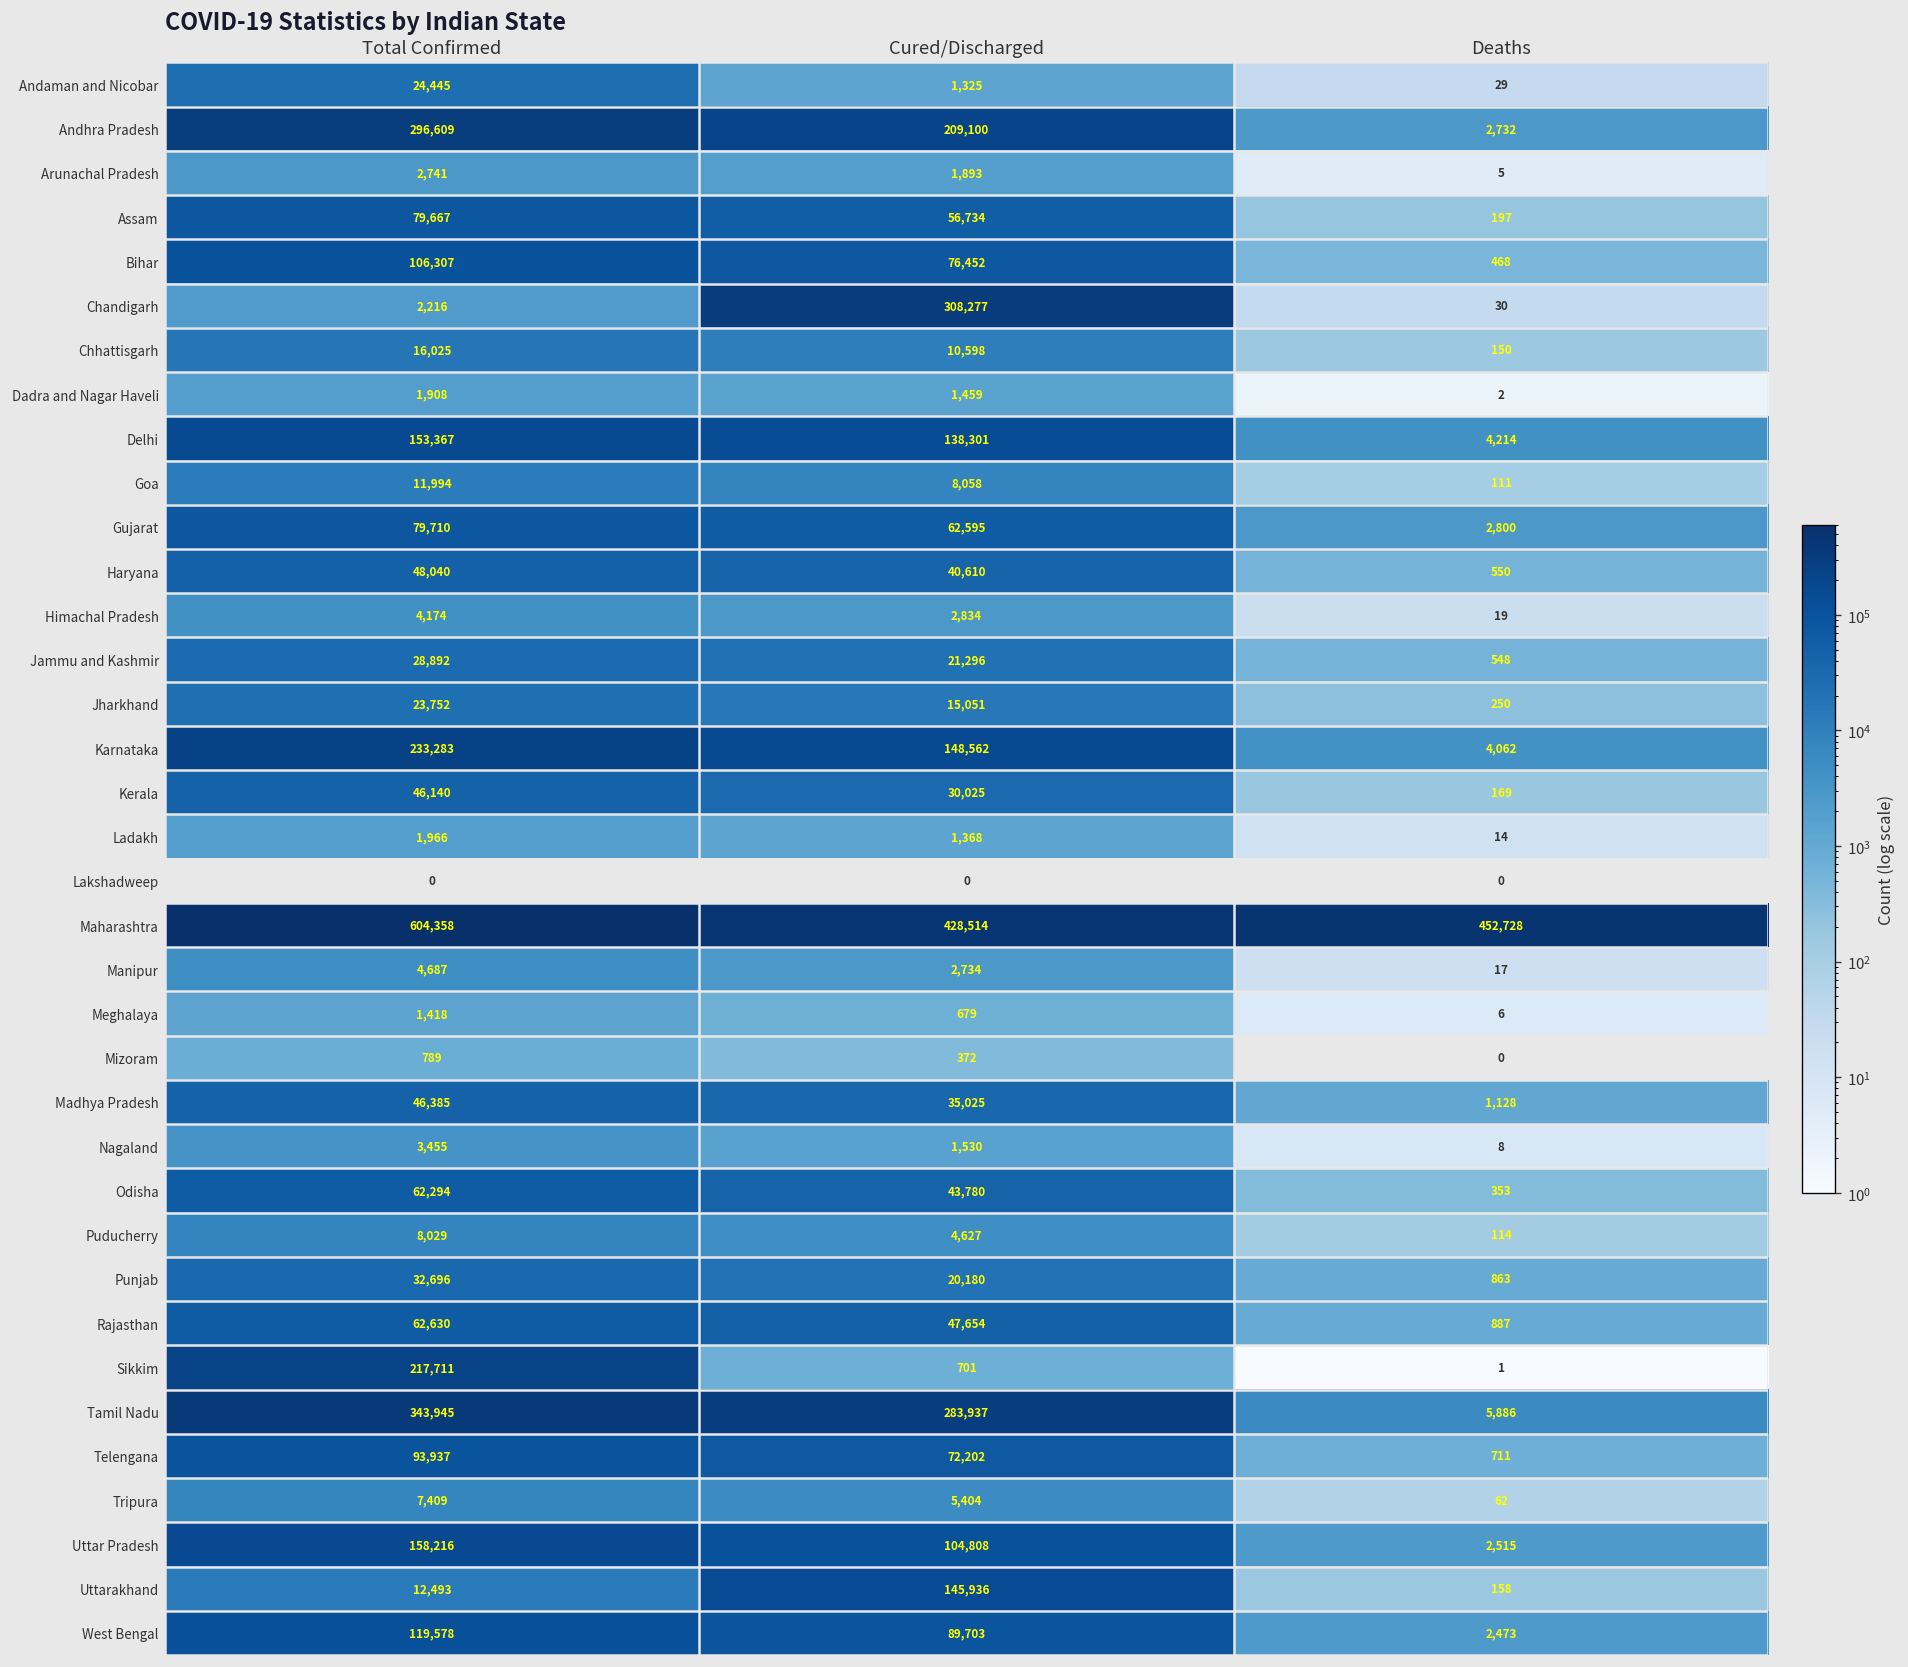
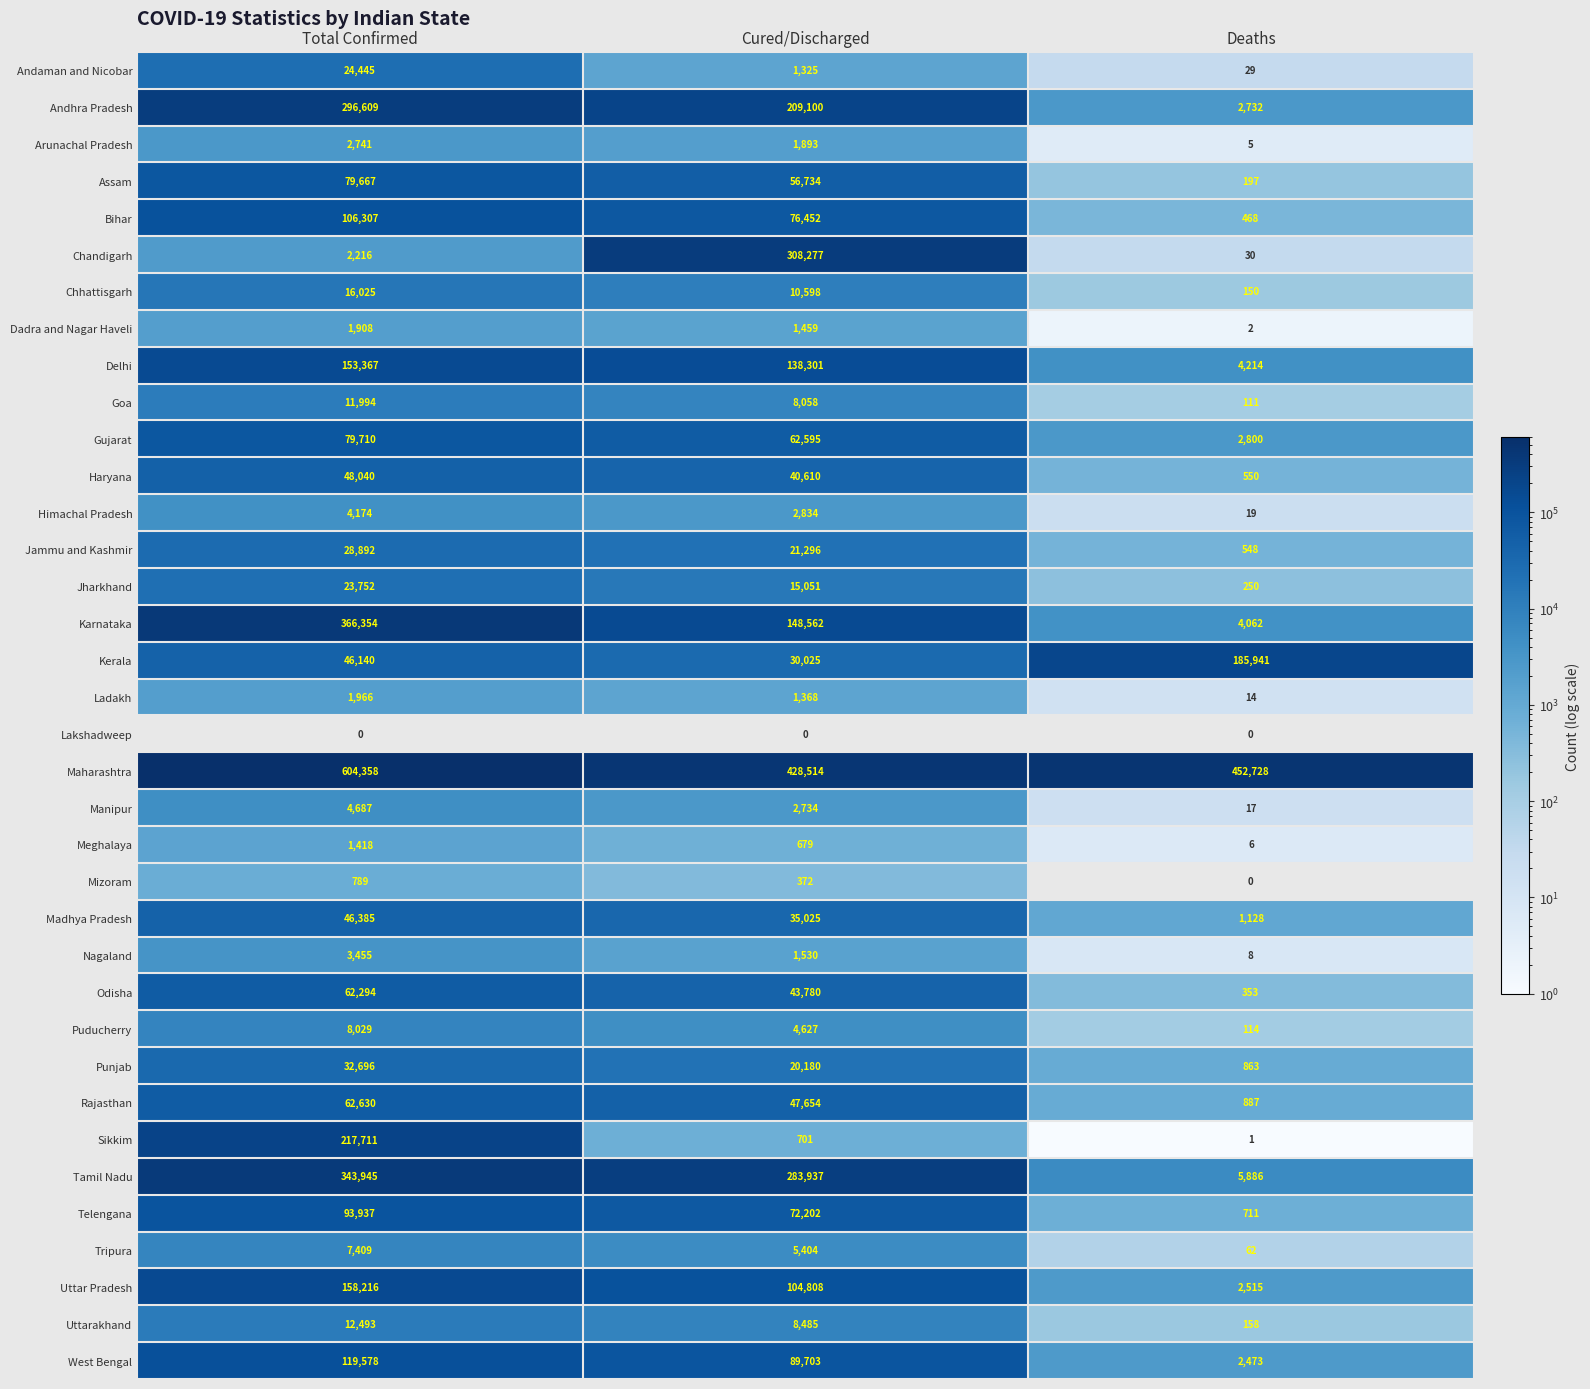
  {
    "Andaman and Nicobar": {
      "Total Confirmed": "24,445",
      "Cured/Discharged": "1,325",
      "Deaths": "29"
    },
    "Andhra Pradesh": {
      "Total Confirmed": "296,609",
      "Cured/Discharged": "209,100",
      "Deaths": "2,732"
    },
    "Arunachal Pradesh": {
      "Total Confirmed": "2,741",
      "Cured/Discharged": "1,893",
      "Deaths": "5"
    },
    "Assam": {
      "Total Confirmed": "79,667",
      "Cured/Discharged": "56,734",
      "Deaths": "197"
    },
    "Bihar": {
      "Total Confirmed": "106,307",
      "Cured/Discharged": "76,452",
      "Deaths": "468"
    },
    "Chandigarh": {
      "Total Confirmed": "2,216",
      "Cured/Discharged": "308,277",
      "Deaths": "30"
    },
    "Chhattisgarh": {
      "Total Confirmed": "16,025",
      "Cured/Discharged": "10,598",
      "Deaths": "150"
    },
    "Dadra and Nagar Haveli": {
      "Total Confirmed": "1,908",
      "Cured/Discharged": "1,459",
      "Deaths": "2"
    },
    "Delhi": {
      "Total Confirmed": "153,367",
      "Cured/Discharged": "138,301",
      "Deaths": "4,214"
    },
    "Goa": {
      "Total Confirmed": "11,994",
      "Cured/Discharged": "8,058",
      "Deaths": "111"
    },
    "Gujarat": {
      "Total Confirmed": "79,710",
      "Cured/Discharged": "62,595",
      "Deaths": "2,800"
    },
    "Haryana": {
      "Total Confirmed": "48,040",
      "Cured/Discharged": "40,610",
      "Deaths": "550"
    },
    "Himachal Pradesh": {
      "Total Confirmed": "4,174",
      "Cured/Discharged": "2,834",
      "Deaths": "19"
    },
    "Jammu and Kashmir": {
      "Total Confirmed": "28,892",
      "Cured/Discharged": "21,296",
      "Deaths": "548"
    },
    "Jharkhand": {
      "Total Confirmed": "23,752",
      "Cured/Discharged": "15,051",
      "Deaths": "250"
    },
    "Karnataka": {
-     "Total Confirmed": "233,283",
+     "Total Confirmed": "366,354",
      "Cured/Discharged": "148,562",
      "Deaths": "4,062"
    },
    "Kerala": {
      "Total Confirmed": "46,140",
      "Cured/Discharged": "30,025",
-     "Deaths": "169"
+     "Deaths": "185,941"
    },
    "Ladakh": {
      "Total Confirmed": "1,966",
      "Cured/Discharged": "1,368",
      "Deaths": "14"
    },
    "Lakshadweep": {
      "Total Confirmed": "0",
      "Cured/Discharged": "0",
      "Deaths": "0"
    },
    "Maharashtra": {
      "Total Confirmed": "604,358",
      "Cured/Discharged": "428,514",
      "Deaths": "452,728"
    },
    "Manipur": {
      "Total Confirmed": "4,687",
      "Cured/Discharged": "2,734",
      "Deaths": "17"
    },
    "Meghalaya": {
      "Total Confirmed": "1,418",
      "Cured/Discharged": "679",
      "Deaths": "6"
    },
    "Mizoram": {
      "Total Confirmed": "789",
      "Cured/Discharged": "372",
      "Deaths": "0"
    },
    "Madhya Pradesh": {
      "Total Confirmed": "46,385",
      "Cured/Discharged": "35,025",
      "Deaths": "1,128"
    },
    "Nagaland": {
      "Total Confirmed": "3,455",
      "Cured/Discharged": "1,530",
      "Deaths": "8"
    },
    "Odisha": {
      "Total Confirmed": "62,294",
      "Cured/Discharged": "43,780",
      "Deaths": "353"
    },
    "Puducherry": {
      "Total Confirmed": "8,029",
      "Cured/Discharged": "4,627",
      "Deaths": "114"
    },
    "Punjab": {
      "Total Confirmed": "32,696",
      "Cured/Discharged": "20,180",
      "Deaths": "863"
    },
    "Rajasthan": {
      "Total Confirmed": "62,630",
      "Cured/Discharged": "47,654",
      "Deaths": "887"
    },
    "Sikkim": {
      "Total Confirmed": "217,711",
      "Cured/Discharged": "701",
      "Deaths": "1"
    },
    "Tamil Nadu": {
      "Total Confirmed": "343,945",
      "Cured/Discharged": "283,937",
      "Deaths": "5,886"
    },
    "Telengana": {
      "Total Confirmed": "93,937",
      "Cured/Discharged": "72,202",
      "Deaths": "711"
    },
    "Tripura": {
      "Total Confirmed": "7,409",
      "Cured/Discharged": "5,404",
      "Deaths": "62"
    },
    "Uttar Pradesh": {
      "Total Confirmed": "158,216",
      "Cured/Discharged": "104,808",
      "Deaths": "2,515"
    },
    "Uttarakhand": {
      "Total Confirmed": "12,493",
-     "Cured/Discharged": "145,936",
+     "Cured/Discharged": "8,485",
      "Deaths": "158"
    },
    "West Bengal": {
      "Total Confirmed": "119,578",
      "Cured/Discharged": "89,703",
      "Deaths": "2,473"
    }
  }
